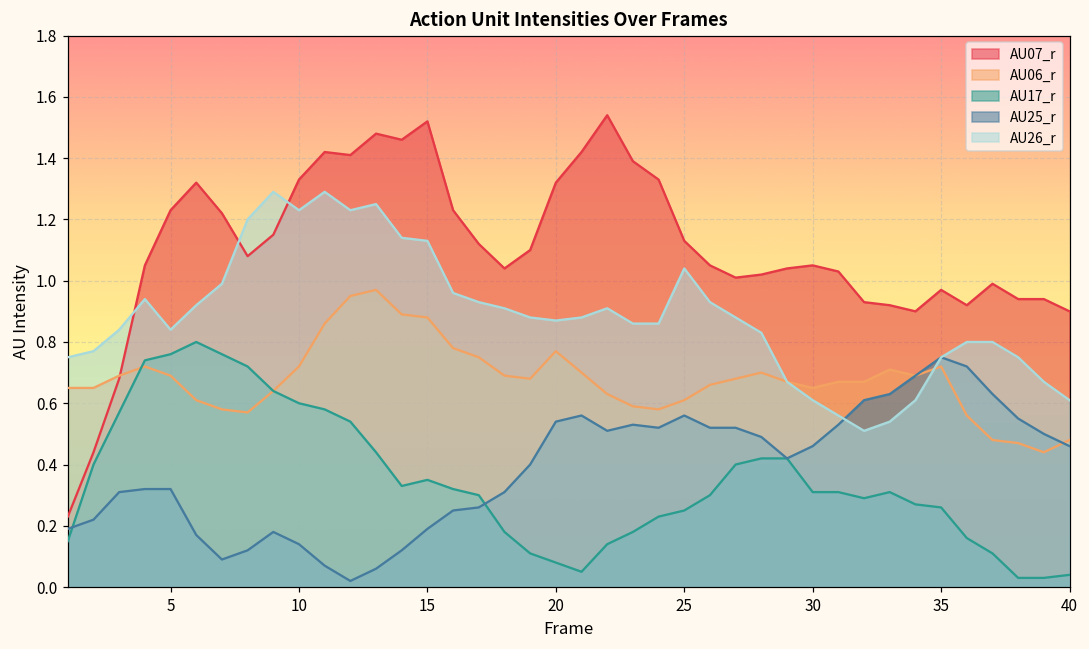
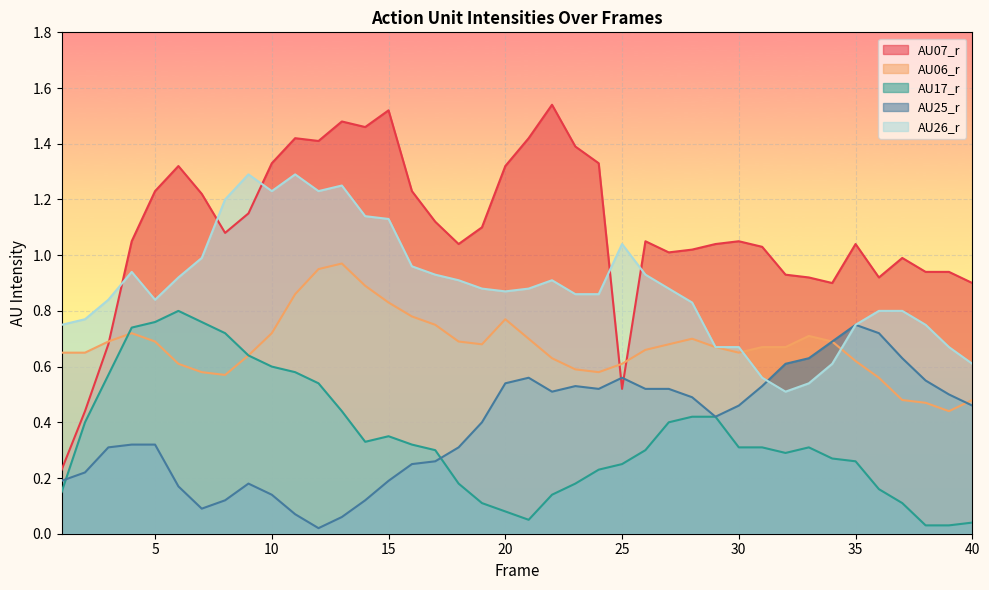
  {
    "AU07_r": {
      "5": 1.23,
      "10": 1.33,
      "15": 1.52,
      "20": 1.32,
-     "25": 1.13,
+     "25": 0.52,
      "30": 1.05,
-     "35": 0.97,
+     "35": 1.04,
      "40": 0.90
    },
    "AU06_r": {
      "5": 0.69,
      "10": 0.72,
-     "15": 0.88,
+     "15": 0.83,
      "20": 0.77,
      "25": 0.61,
      "30": 0.65,
-     "35": 0.72,
+     "35": 0.62,
      "40": 0.48
    },
    "AU26_r": {
      "5": 0.84,
      "10": 1.23,
      "15": 1.13,
      "20": 0.87,
      "25": 1.04,
-     "30": 0.61,
+     "30": 0.67,
      "40": 0.61
    }
  }
